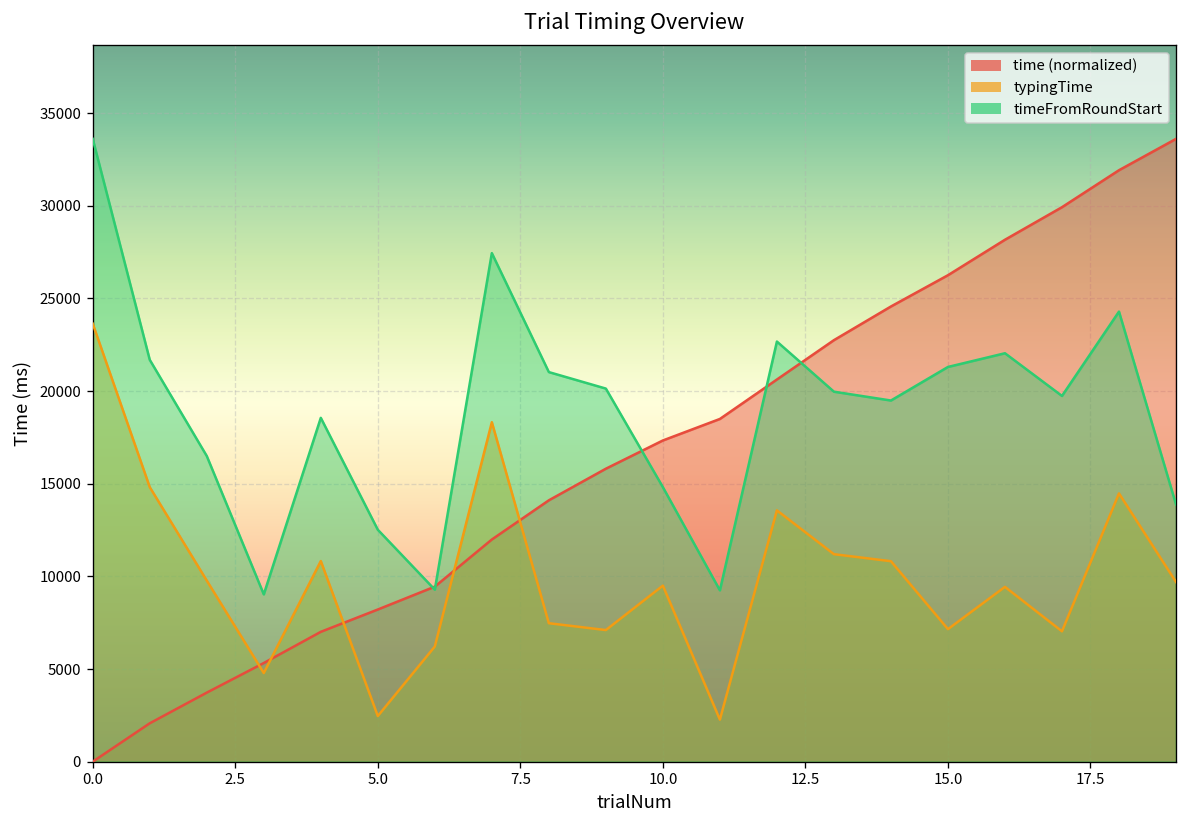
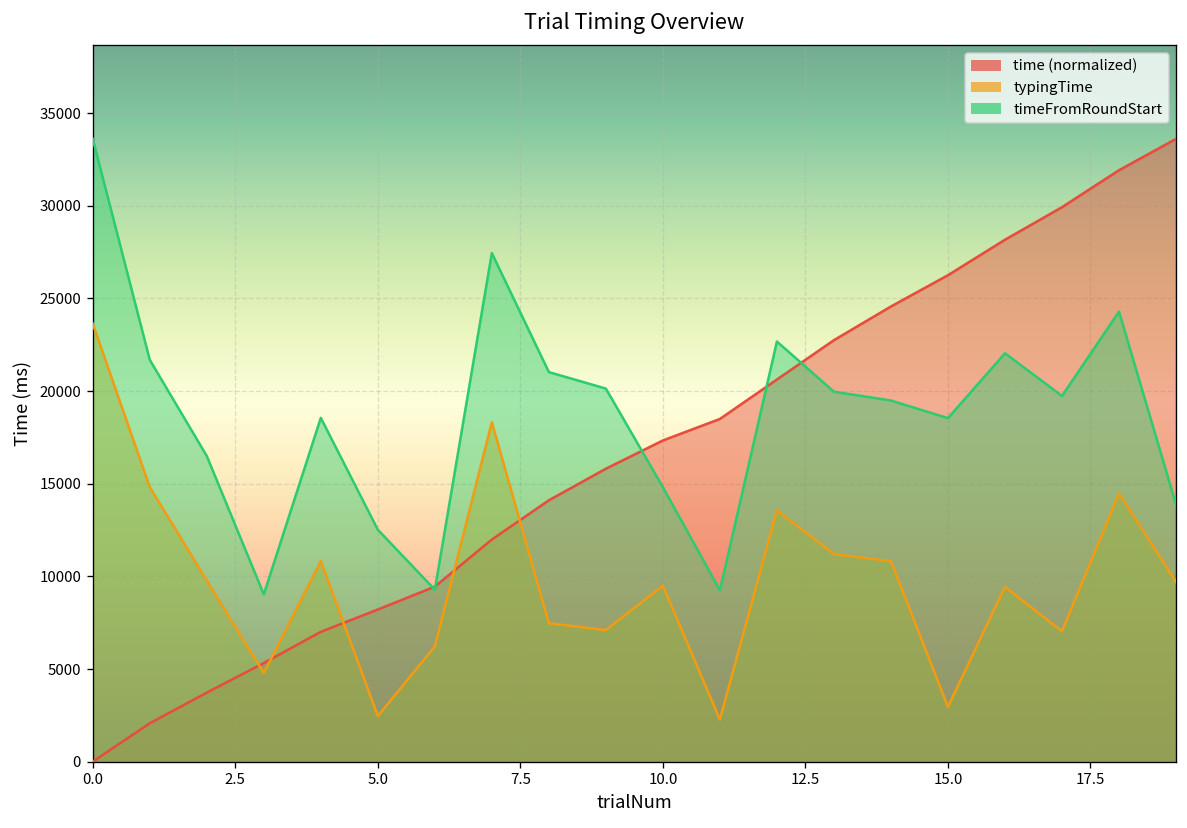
  {
    "typingTime": {
      "0.0": 23600,
      "5.0": 2500,
      "10.0": 9500,
-     "15.0": 7200
+     "15.0": 3000
    },
    "timeFromRoundStart": {
      "0.0": 33600,
      "5.0": 12500,
      "10.0": 14800,
-     "15.0": 21300
+     "15.0": 18500
    }
  }
